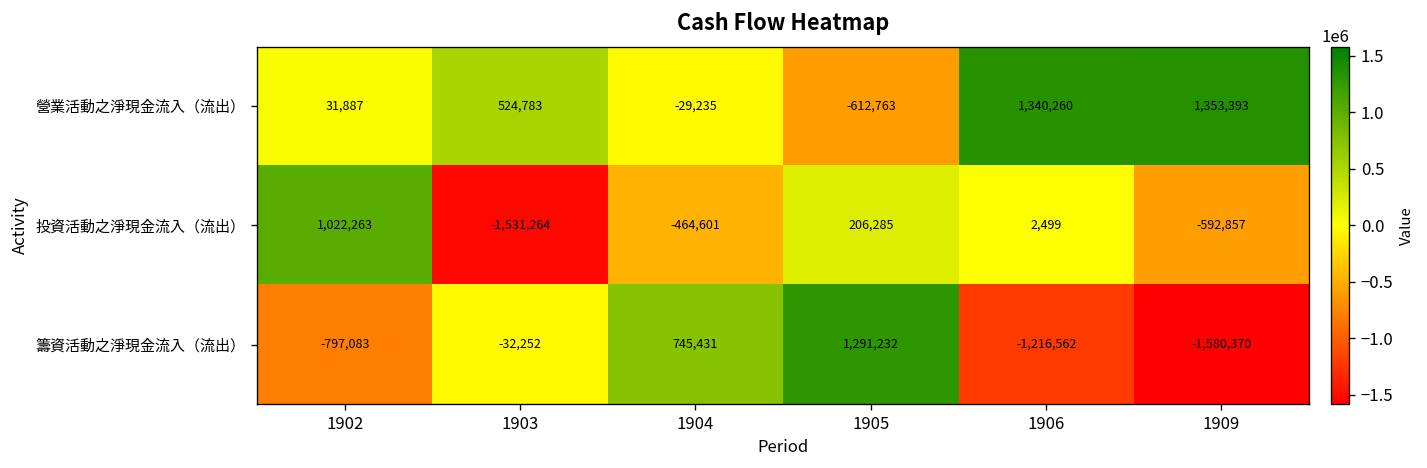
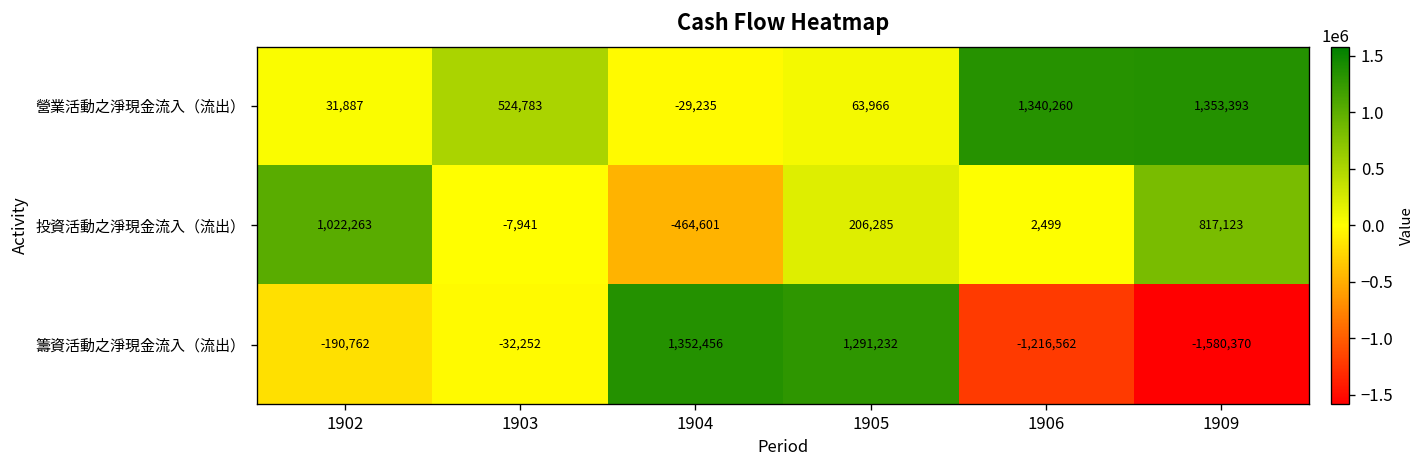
  {
    "營業活動之淨現金流入（流出）": {
      "1902": "31,887",
      "1903": "524,783",
      "1904": "-29,235",
-     "1905": "-612,763",
+     "1905": "63,966",
      "1906": "1,340,260",
      "1909": "1,353,393"
    },
    "投資活動之淨現金流入（流出）": {
      "1902": "1,022,263",
-     "1903": "-1,531,264",
+     "1903": "-7,941",
      "1904": "-464,601",
      "1905": "206,285",
      "1906": "2,499",
-     "1909": "-592,857"
+     "1909": "817,123"
    },
    "籌資活動之淨現金流入（流出）": {
-     "1902": "-797,083",
+     "1902": "-190,762",
      "1903": "-32,252",
-     "1904": "745,431",
+     "1904": "1,352,456",
      "1905": "1,291,232",
      "1906": "-1,216,562",
      "1909": "-1,580,370"
    }
  }
